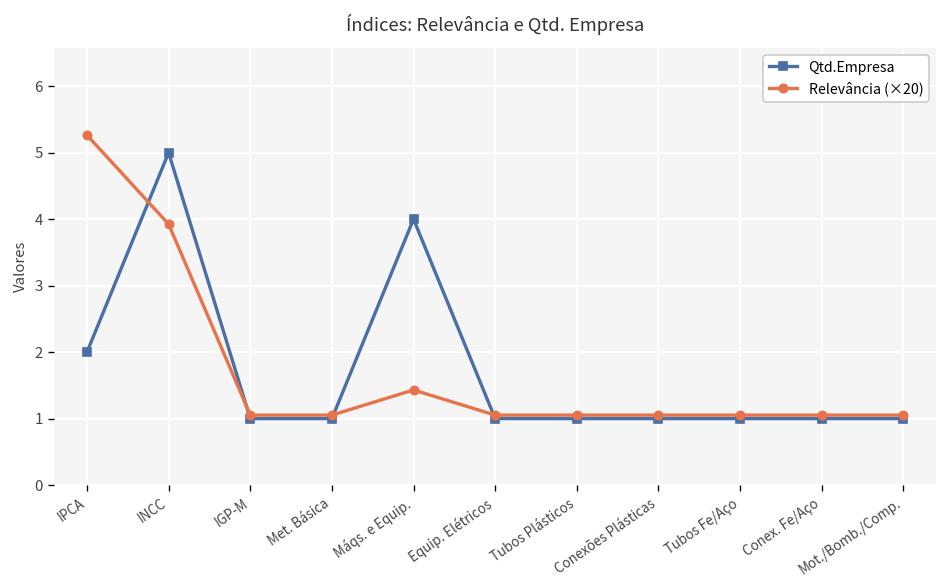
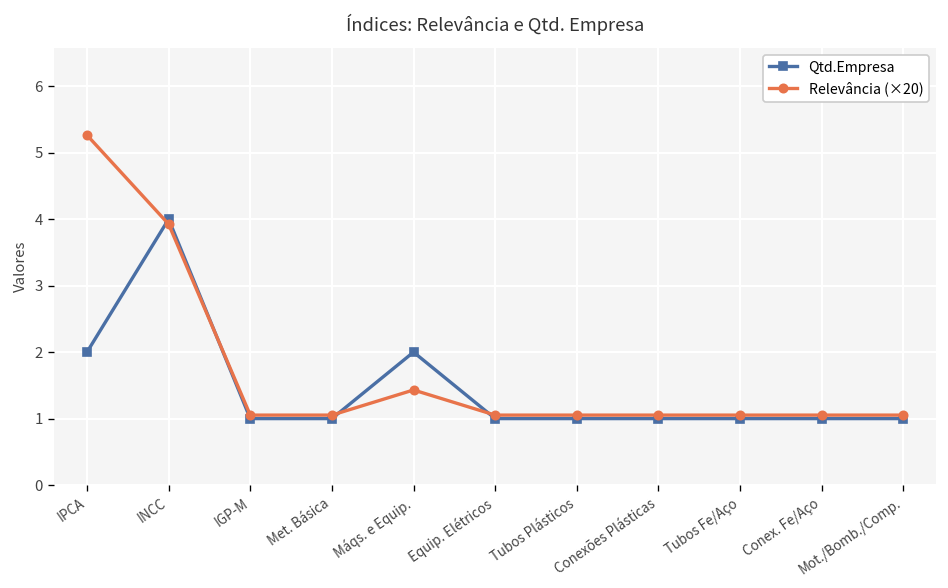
  {
    "Qtd.Empresa": {
      "IPCA": 2,
-     "INCC": 5,
+     "INCC": 4,
      "IGP-M": 1,
      "Met. Básica": 1,
-     "Máqs. e Equip.": 4,
+     "Máqs. e Equip.": 2,
      "Equip. Elétricos": 1,
      "Tubos Plásticos": 1,
      "Conexões Plásticas": 1,
      "Tubos Fe/Aço": 1,
      "Conex. Fe/Aço": 1,
      "Mot./Bomb./Comp.": 1
    },
    "Relevância (×20)": {
      "IPCA": 5.3,
      "INCC": 3.9,
      "IGP-M": 1.1,
      "Met. Básica": 1.1,
      "Máqs. e Equip.": 1.4,
      "Equip. Elétricos": 1.1,
      "Tubos Plásticos": 1.1,
      "Conexões Plásticas": 1.1,
      "Tubos Fe/Aço": 1.1,
      "Conex. Fe/Aço": 1.1,
      "Mot./Bomb./Comp.": 1.1
    }
  }
